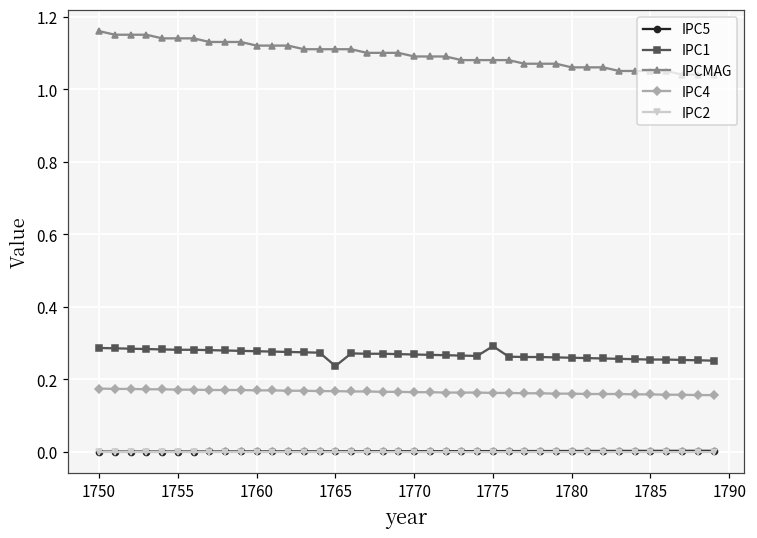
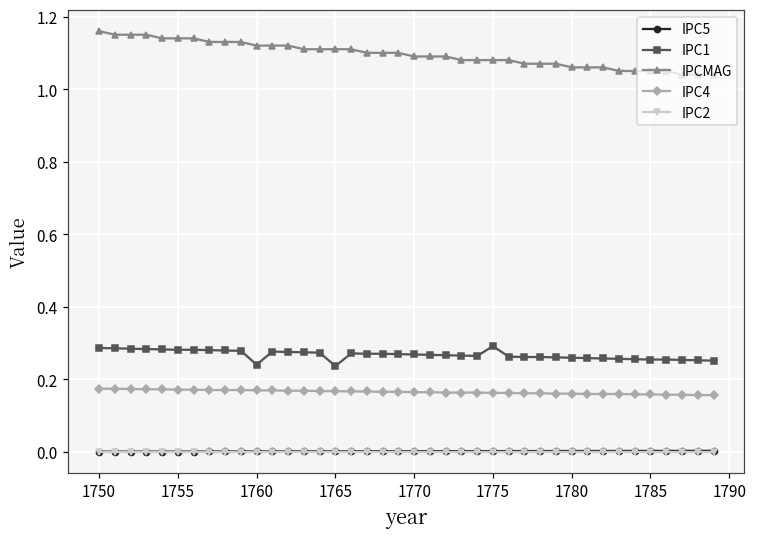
  {
    "IPC1": {
      "1750": 0.29,
      "1755": 0.28,
-     "1760": 0.28,
+     "1760": 0.24,
      "1765": 0.24,
      "1770": 0.27,
      "1775": 0.29,
      "1780": 0.26,
      "1785": 0.25
    }
  }
